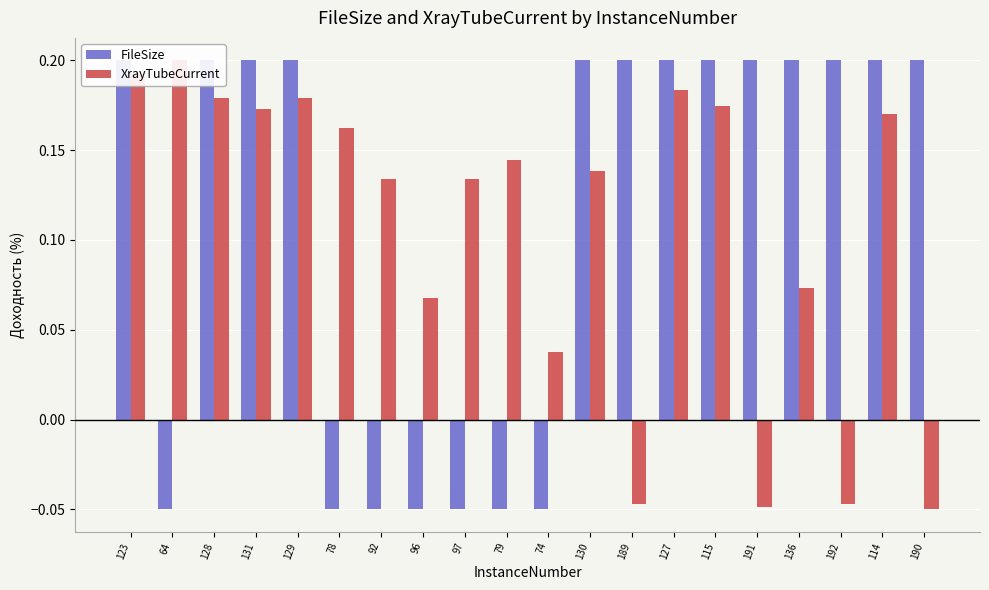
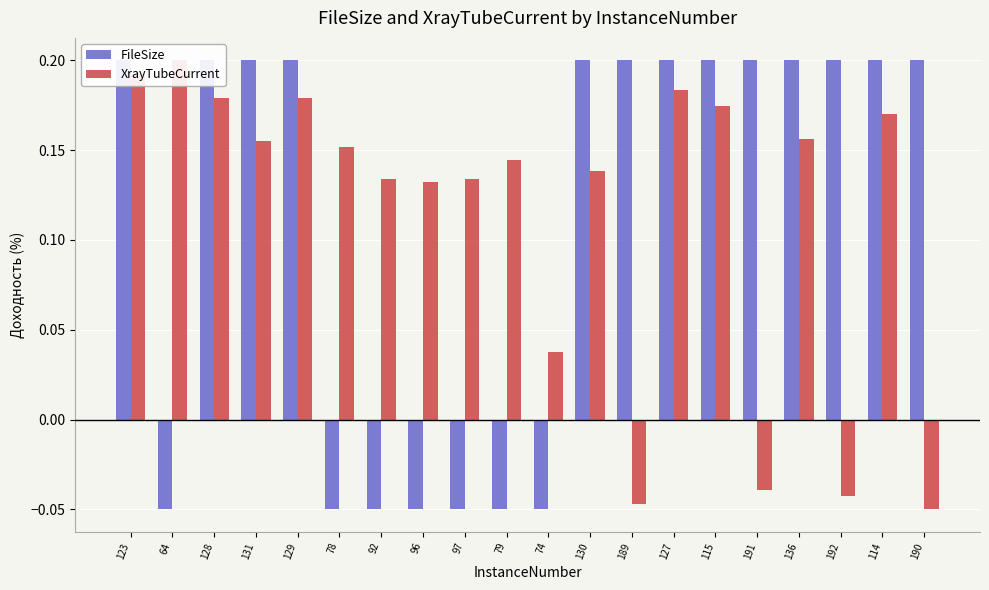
  {
    "FileSize": {
      "64": -0.050,
      "131": 0.200,
      "129": 0.200,
      "78": -0.050,
      "92": -0.050,
      "96": -0.050,
      "97": -0.050,
      "79": -0.050,
      "74": -0.050,
      "130": 0.200,
      "189": 0.200,
      "127": 0.200,
      "115": 0.200,
      "191": 0.200,
      "136": 0.200,
      "192": 0.200,
      "114": 0.200,
      "190": 0.200
    },
    "XrayTubeCurrent": {
      "128": 0.179,
-     "131": 0.173,
+     "131": 0.155,
      "129": 0.179,
-     "78": 0.162,
+     "78": 0.152,
      "92": 0.134,
-     "96": 0.067,
+     "96": 0.132,
      "97": 0.134,
      "79": 0.144,
      "74": 0.037,
      "130": 0.138,
      "189": -0.047,
      "127": 0.183,
      "115": 0.174,
-     "191": -0.048,
-     "136": 0.073,
-     "192": -0.047,
+     "191": -0.039,
+     "136": 0.156,
+     "192": -0.042,
      "114": 0.170,
      "190": -0.050
    }
  }
